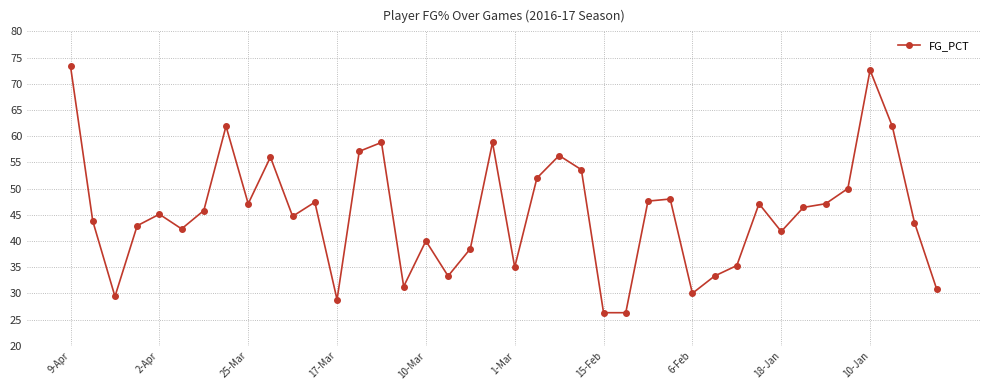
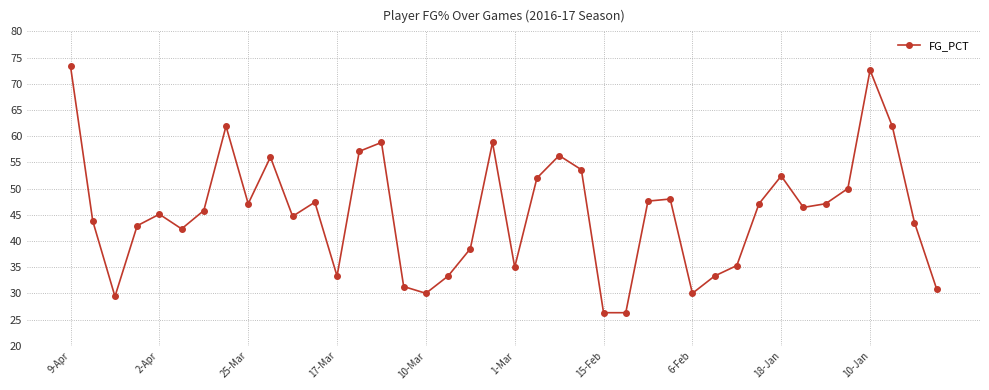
  {
    "9-Apr": 73,
    "2-Apr": 45,
    "25-Mar": 47,
-   "17-Mar": 29,
-   "10-Mar": 40,
+   "17-Mar": 33,
+   "10-Mar": 30,
    "1-Mar": 35,
    "15-Feb": 26,
    "6-Feb": 30,
-   "18-Jan": 42,
+   "18-Jan": 52,
    "10-Jan": 73
  }
